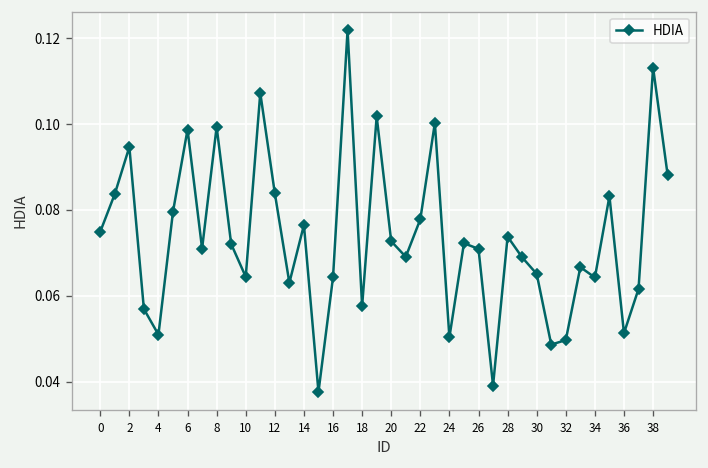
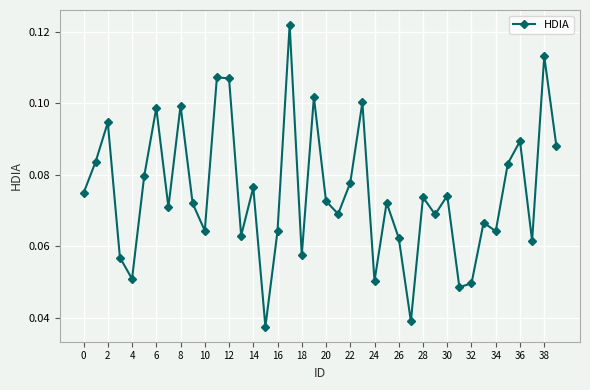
  {
    "0": 0.075,
    "2": 0.095,
    "4": 0.051,
    "6": 0.099,
    "8": 0.099,
    "10": 0.064,
-   "12": 0.084,
+   "12": 0.107,
    "14": 0.076,
    "16": 0.064,
    "18": 0.058,
    "20": 0.073,
    "22": 0.078,
    "24": 0.050,
-   "26": 0.071,
+   "26": 0.062,
    "28": 0.074,
-   "30": 0.065,
+   "30": 0.074,
    "32": 0.050,
    "34": 0.064,
-   "36": 0.051,
+   "36": 0.089,
    "38": 0.113
  }
